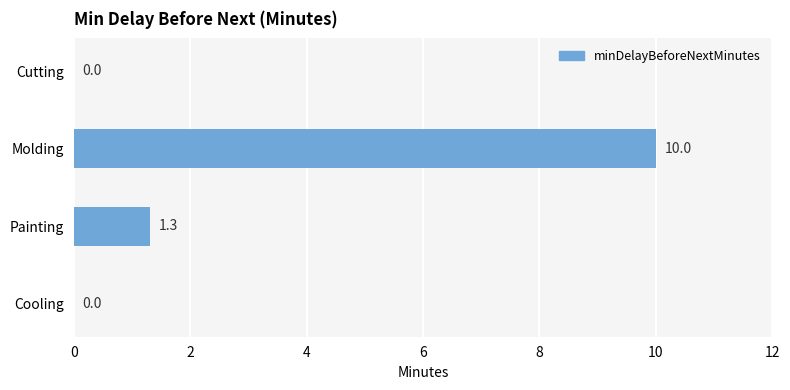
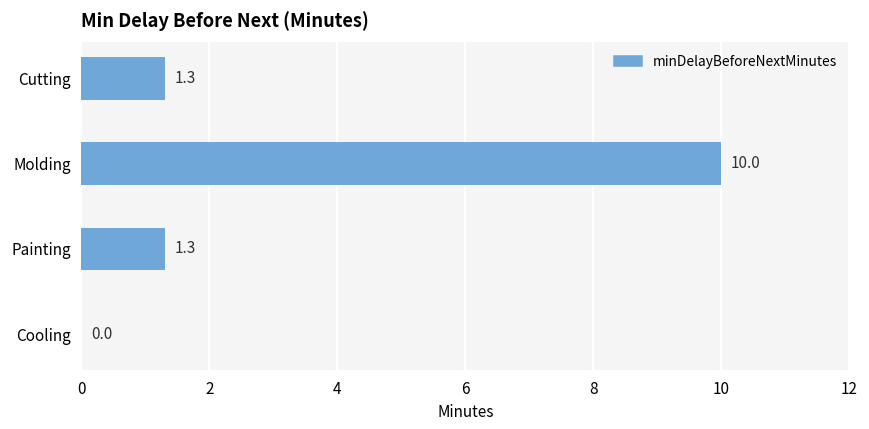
  {
-   "Cutting": 0.0,
+   "Cutting": 1.3,
    "Molding": 10.0,
    "Painting": 1.3,
    "Cooling": 0.0
  }
